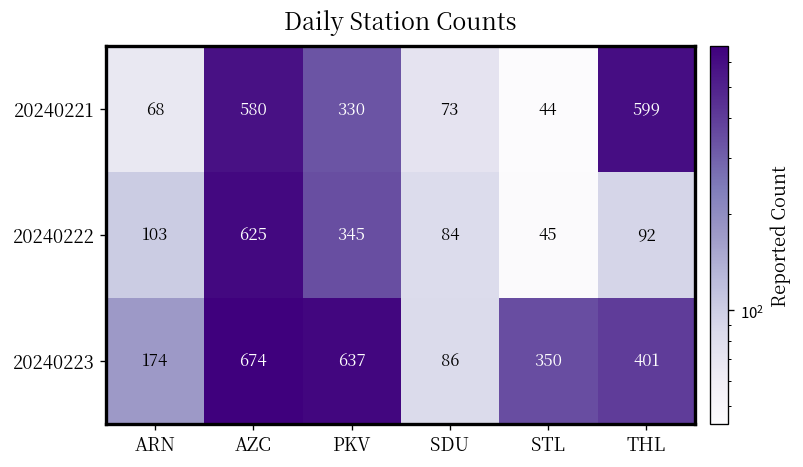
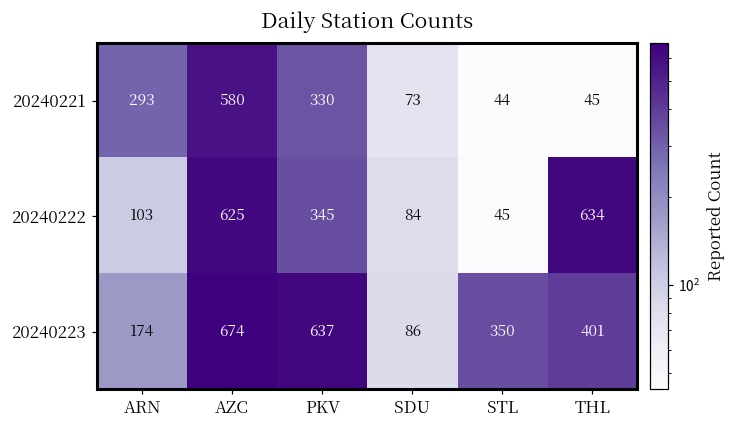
  {
    "20240221": {
-     "ARN": 68,
+     "ARN": 293,
      "AZC": 580,
      "PKV": 330,
      "SDU": 73,
      "STL": 44,
-     "THL": 599
+     "THL": 45
    },
    "20240222": {
      "ARN": 103,
      "AZC": 625,
      "PKV": 345,
      "SDU": 84,
      "STL": 45,
-     "THL": 92
+     "THL": 634
    },
    "20240223": {
      "ARN": 174,
      "AZC": 674,
      "PKV": 637,
      "SDU": 86,
      "STL": 350,
      "THL": 401
    }
  }
